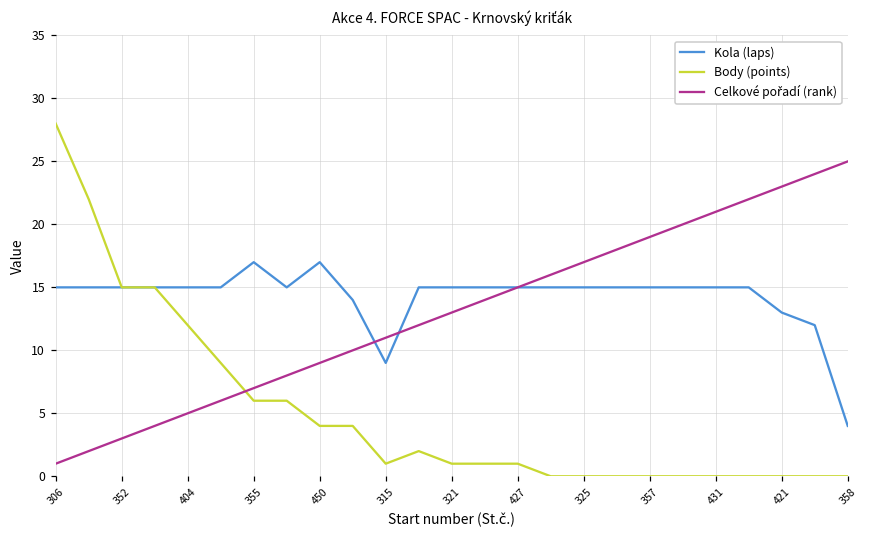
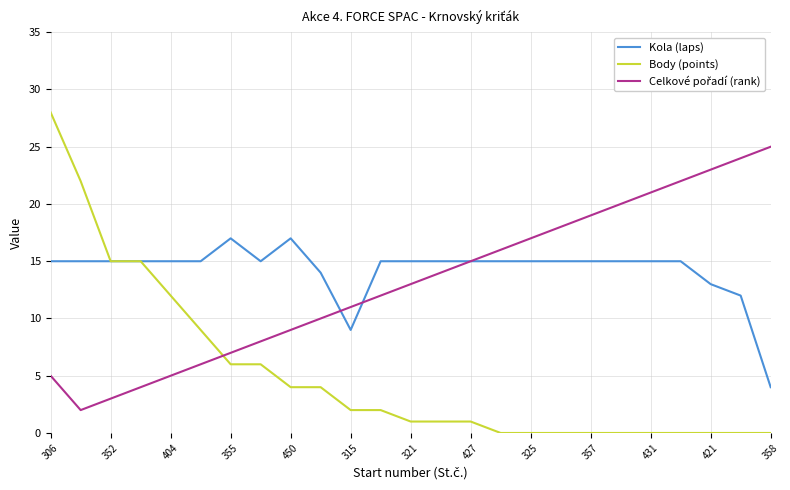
  {
    "Kola (laps)": {
      "306": 15,
      "404": 15,
      "355": 17,
      "450": 17,
      "315": 9,
      "321": 15,
      "325": 15,
      "357": 15,
      "431": 15,
      "421": 13,
      "358": 4
    },
    "Body (points)": {
      "306": 28,
      "404": 12,
      "355": 6,
      "450": 4,
-     "315": 1,
+     "315": 2,
      "321": 1,
      "427": 1,
      "325": 0,
      "357": 0,
      "431": 0,
      "421": 0,
      "358": 0
    },
    "Celkové pořadí (rank)": {
-     "306": 1,
+     "306": 5,
      "352": 3,
      "404": 5,
      "355": 7,
      "450": 9,
      "315": 11,
      "321": 13,
      "325": 17,
      "357": 19,
      "431": 21,
      "421": 23,
      "358": 25
    }
  }
